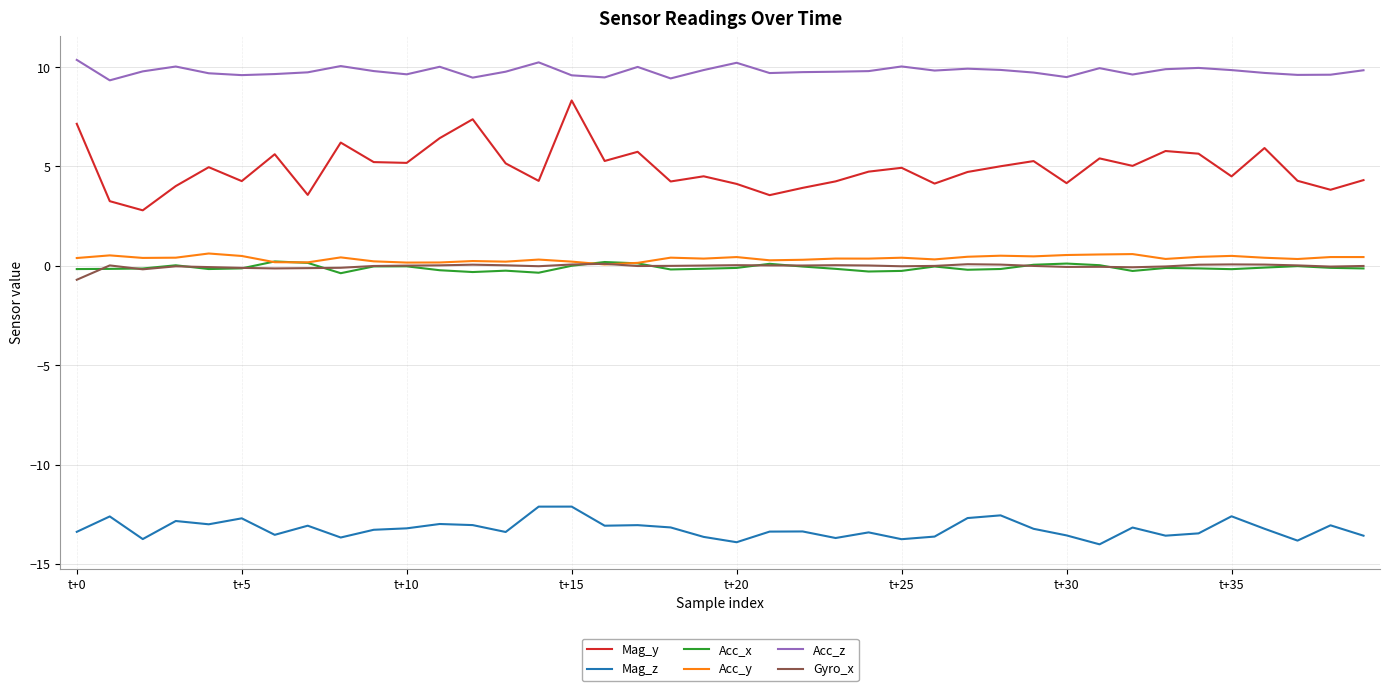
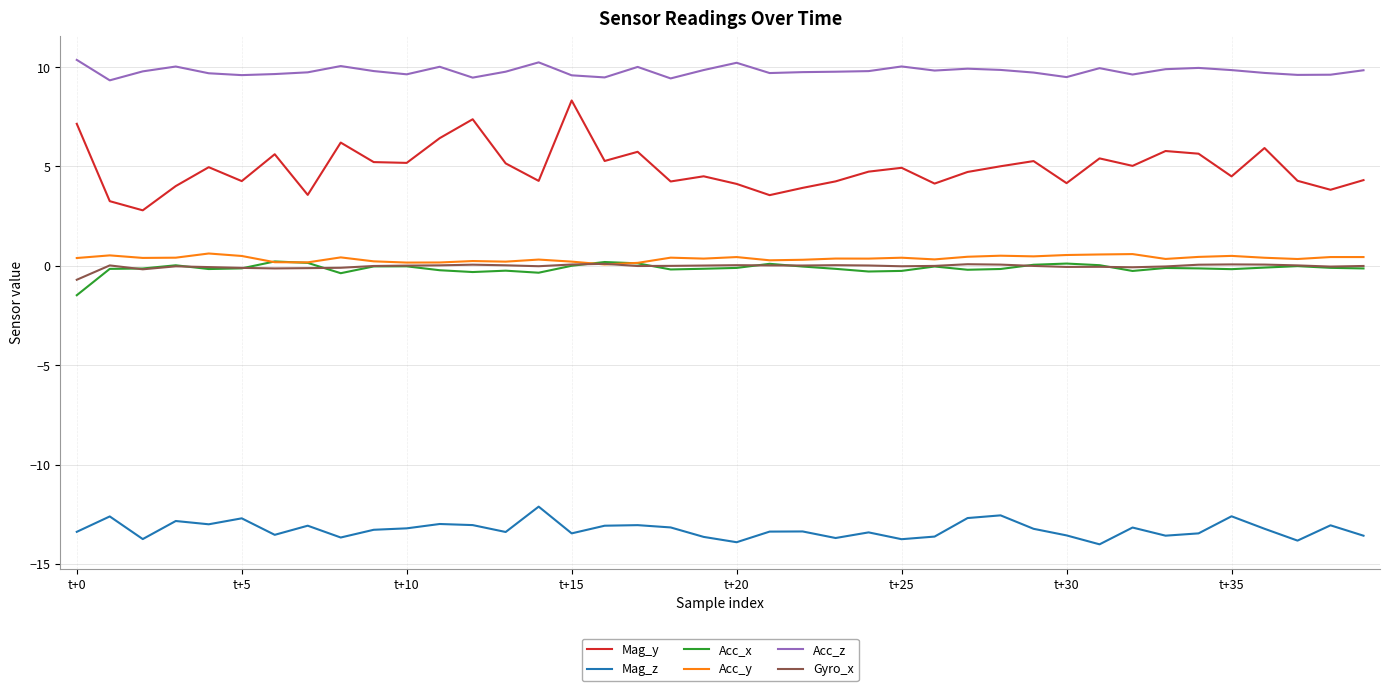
  {
    "Mag_y": {
      "t+0": 7.1,
      "t+5": 4.3,
      "t+10": 5.2,
      "t+15": 8.3,
      "t+20": 4.1,
      "t+25": 4.9,
      "t+30": 4.2,
      "t+35": 4.5
    },
    "Mag_z": {
      "t+0": -13.4,
      "t+5": -12.7,
      "t+10": -13.2,
-     "t+15": -12.1,
+     "t+15": -13.5,
      "t+20": -13.9,
      "t+25": -13.8,
      "t+30": -13.6,
      "t+35": -12.6
    },
    "Acc_x": {
-     "t+0": -0.2,
+     "t+0": -1.5,
      "t+20": -0.1,
      "t+25": -0.3,
      "t+30": 0.1,
      "t+35": -0.2
    },
    "Acc_y": {
      "t+0": 0.4,
      "t+5": 0.5,
      "t+10": 0.2,
      "t+15": 0.2,
      "t+20": 0.4,
      "t+25": 0.4,
      "t+30": 0.5,
      "t+35": 0.5
    },
    "Acc_z": {
      "t+0": 10.4,
      "t+5": 9.6,
      "t+10": 9.6,
      "t+15": 9.6,
      "t+20": 10.2,
      "t+25": 10.0,
      "t+30": 9.5,
      "t+35": 9.8
    },
    "Gyro_x": {
      "t+0": -0.7,
      "t+20": 0.0,
      "t+25": 0.0,
      "t+30": -0.1,
      "t+35": 0.1
    }
  }
